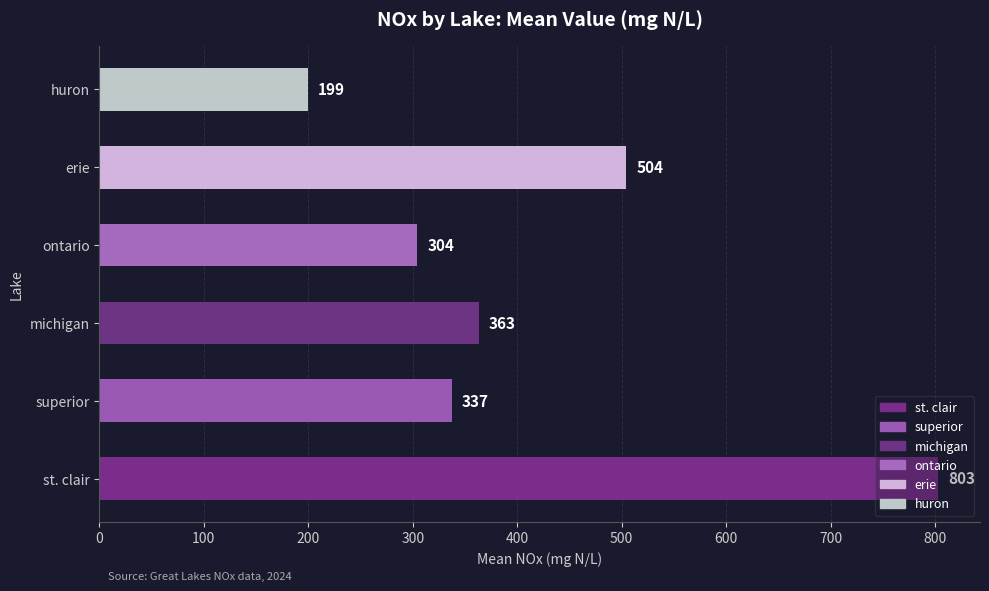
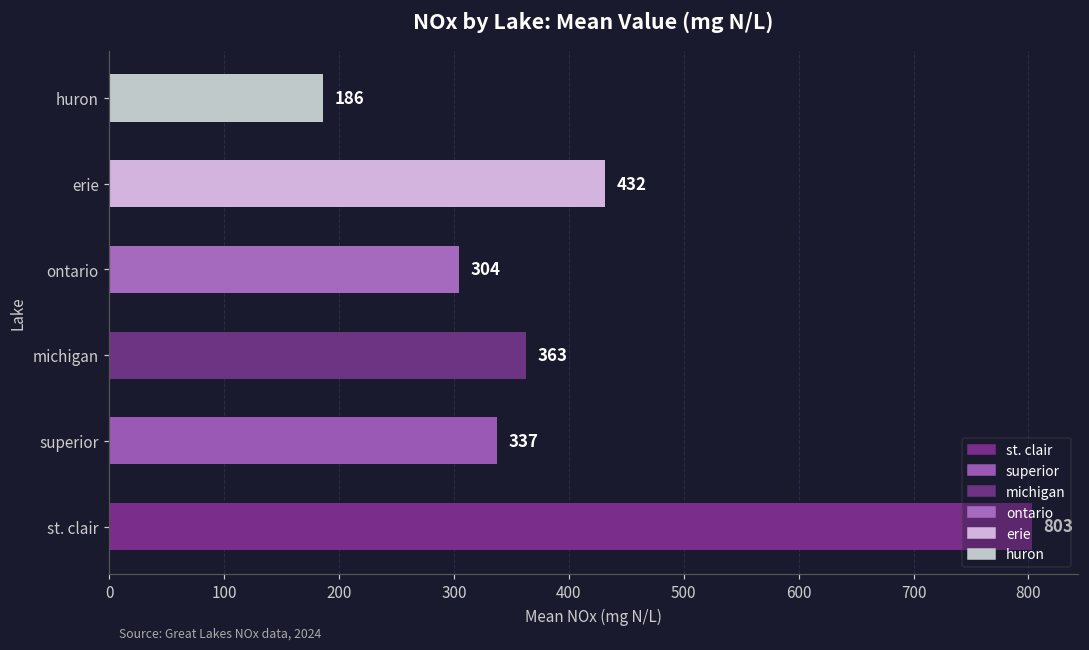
  {
-   "huron": 199,
-   "erie": 504,
+   "huron": 186,
+   "erie": 432,
    "ontario": 304,
    "michigan": 363,
    "superior": 337
  }
